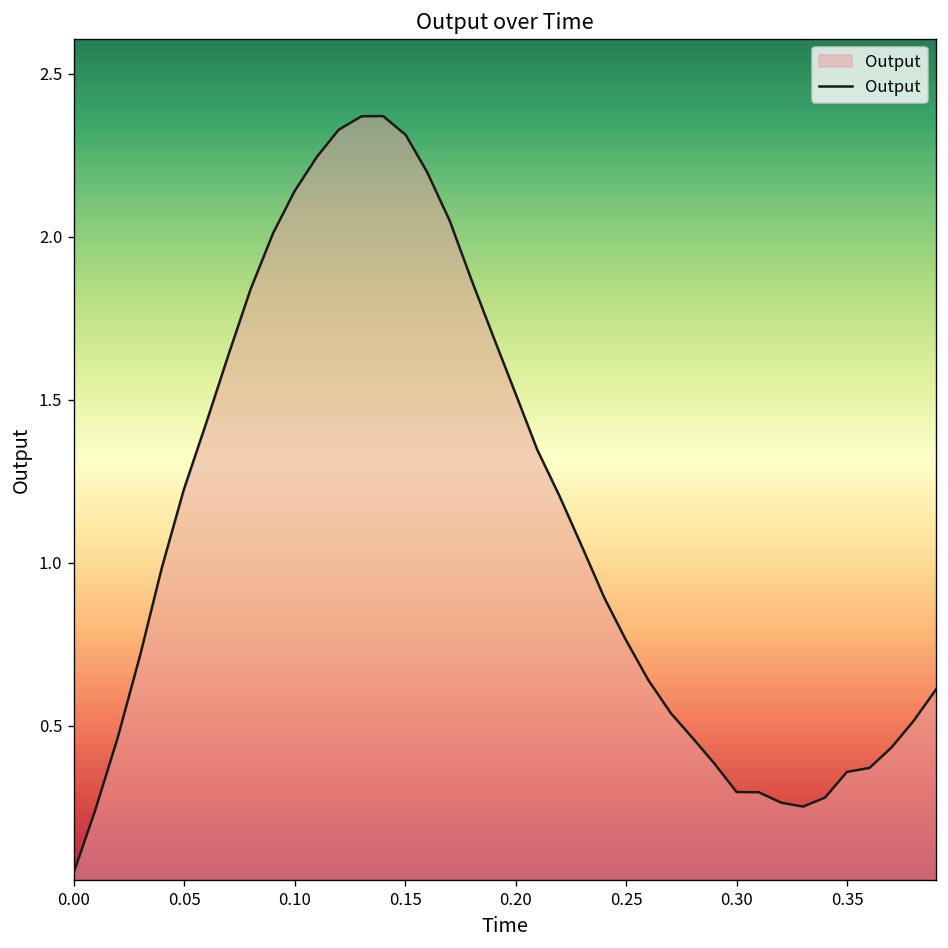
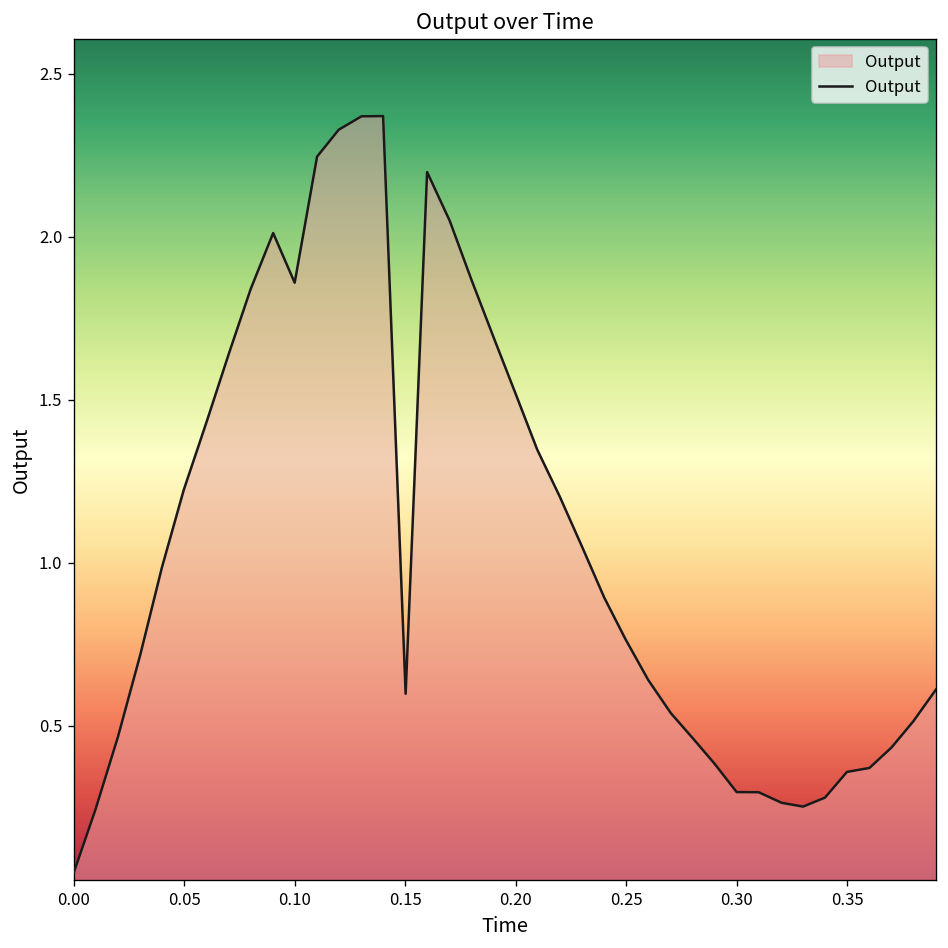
  {
    "0.00": 0.05,
-   "0.10": 2.14,
-   "0.15": 2.31,
+   "0.10": 1.86,
+   "0.15": 0.60,
    "0.20": 1.51,
    "0.30": 0.30,
    "0.35": 0.36
  }
